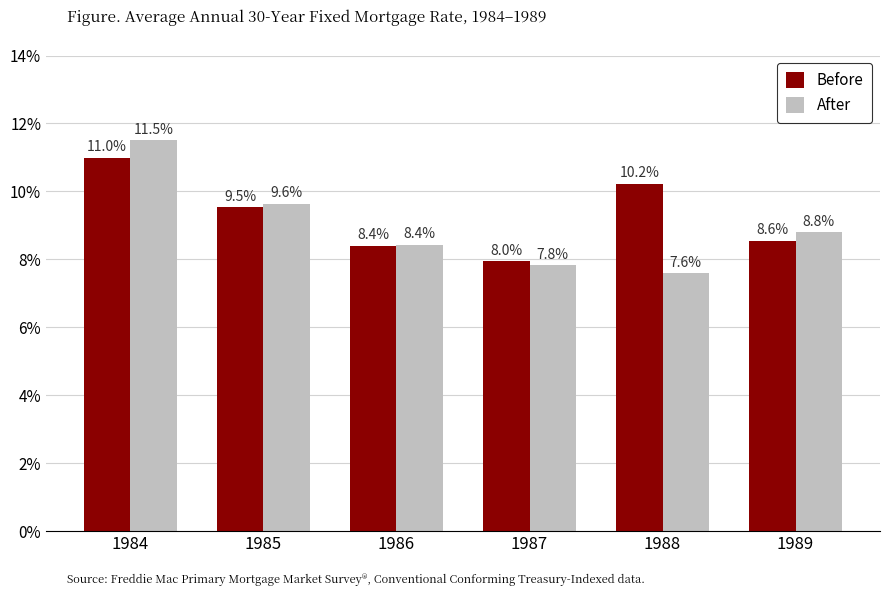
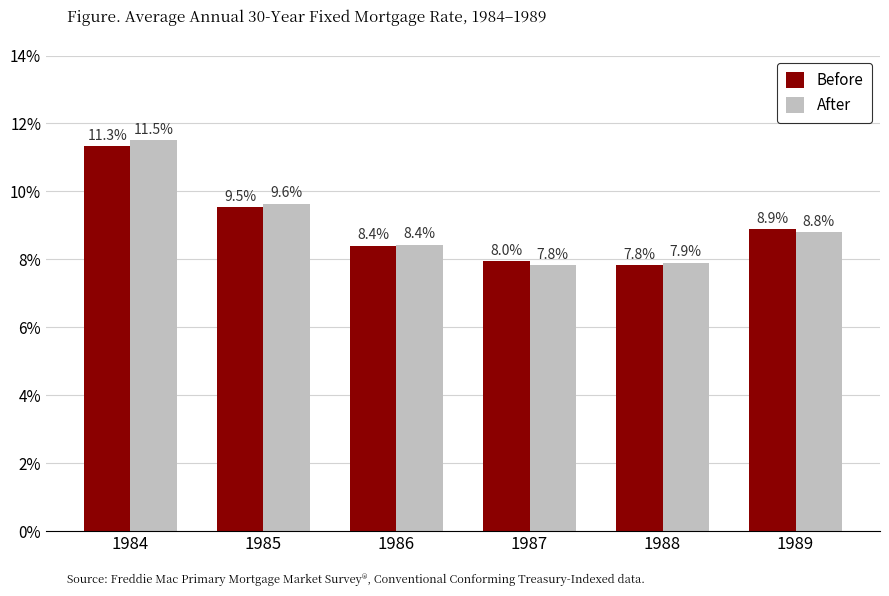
  {
    "Before": {
-     "1984": "11.0%",
+     "1984": "11.3%",
      "1985": "9.5%",
      "1986": "8.4%",
      "1987": "8.0%",
-     "1988": "10.2%",
-     "1989": "8.6%"
+     "1988": "7.8%",
+     "1989": "8.9%"
    },
    "After": {
      "1984": "11.5%",
      "1985": "9.6%",
      "1986": "8.4%",
      "1987": "7.8%",
-     "1988": "7.6%",
+     "1988": "7.9%",
      "1989": "8.8%"
    }
  }
